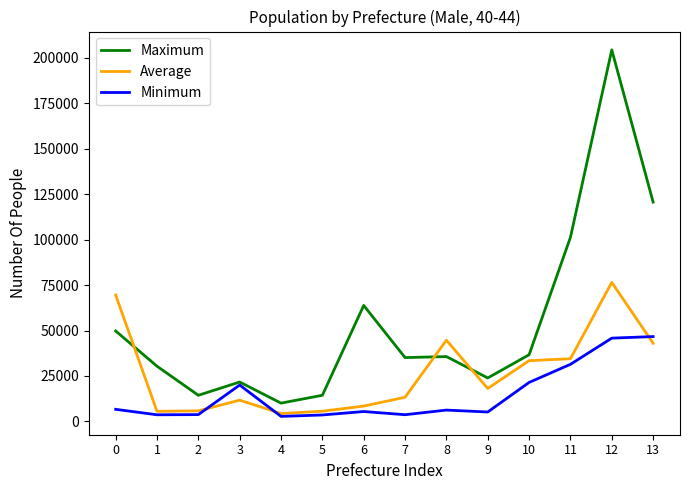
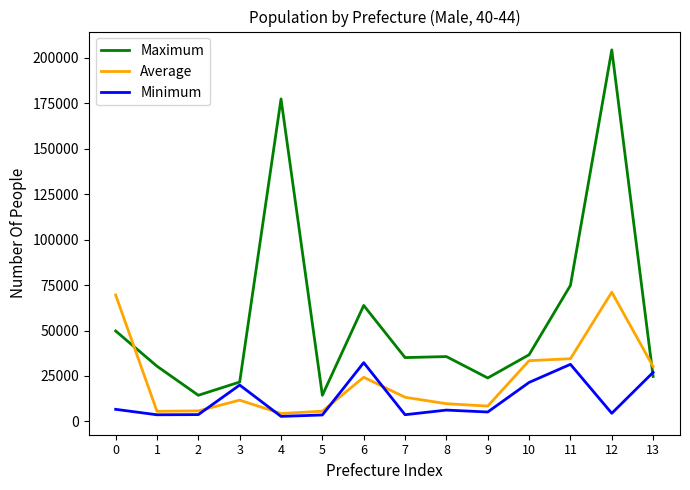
  {
    "Maximum": {
      "0": 50000,
      "1": 30000,
      "2": 14000,
      "3": 22000,
-     "4": 10000,
+     "4": 177000,
      "5": 14000,
      "6": 64000,
      "7": 35000,
      "8": 36000,
      "9": 24000,
      "10": 37000,
-     "11": 101000,
+     "11": 75000,
      "12": 204000,
-     "13": 121000
+     "13": 25000
    },
    "Average": {
      "0": 70000,
      "1": 6000,
      "2": 6000,
      "3": 12000,
      "4": 4000,
      "5": 6000,
-     "6": 8000,
+     "6": 24000,
      "7": 13000,
-     "8": 45000,
-     "9": 18000,
+     "8": 10000,
+     "9": 8000,
      "10": 33000,
      "11": 34000,
-     "12": 76000,
-     "13": 43000
+     "12": 71000,
+     "13": 30000
    },
    "Minimum": {
      "0": 7000,
      "1": 4000,
      "2": 4000,
      "3": 20000,
      "4": 3000,
      "5": 4000,
-     "6": 5000,
+     "6": 32000,
      "7": 4000,
      "8": 6000,
      "9": 5000,
      "10": 21000,
      "11": 31000,
-     "12": 46000,
-     "13": 47000
+     "12": 4000,
+     "13": 27000
    }
  }
